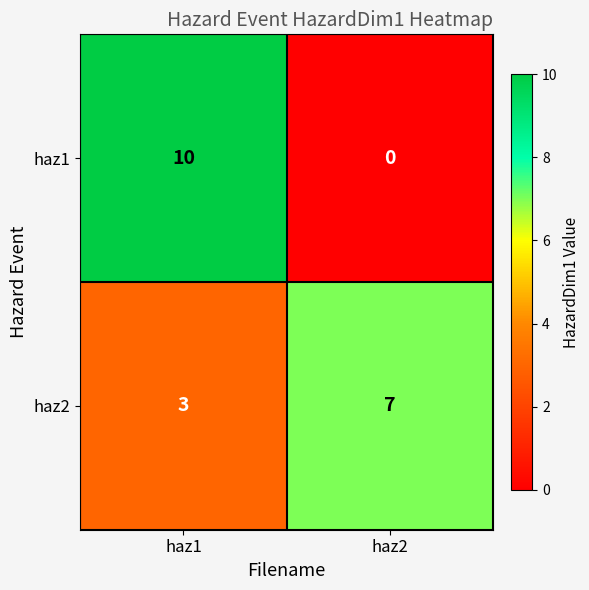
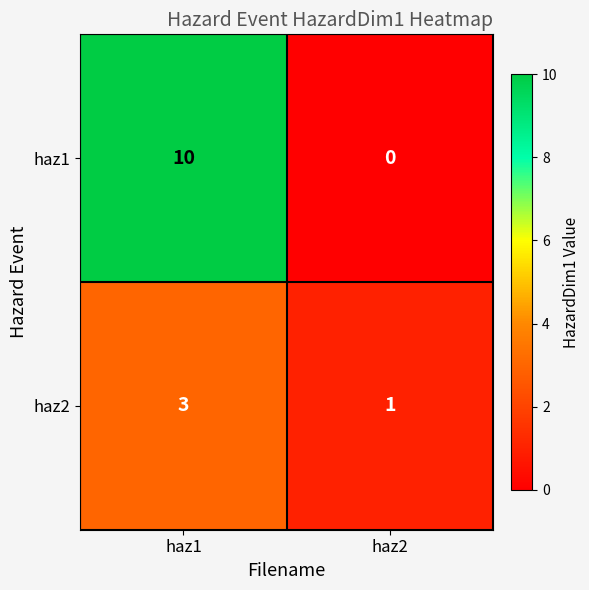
  {
    "haz1": {
      "haz1": 10,
      "haz2": 0
    },
    "haz2": {
      "haz1": 3,
-     "haz2": 7
+     "haz2": 1
    }
  }
